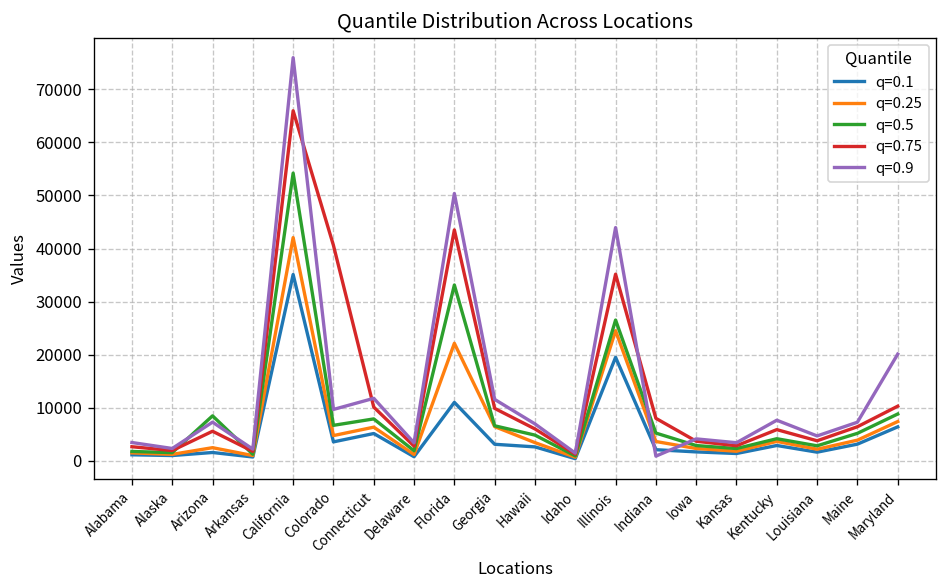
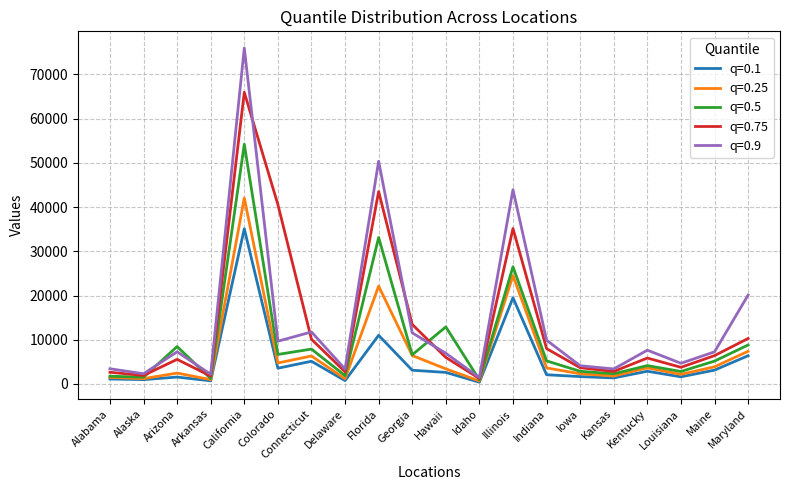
  {
    "q=0.1": {
      "Arizona": 2000,
      "California": 35000,
      "Colorado": 4000,
      "Connecticut": 5000,
      "Florida": 11000,
      "Georgia": 3000,
      "Hawaii": 3000,
      "Illinois": 19000,
      "Indiana": 2000,
      "Iowa": 2000,
      "Kentucky": 3000,
      "Maine": 3000,
      "Maryland": 6000
    },
    "q=0.25": {
      "Arizona": 2000,
      "California": 42000,
      "Colorado": 5000,
      "Connecticut": 6000,
      "Florida": 22000,
      "Hawaii": 3000,
      "Illinois": 25000,
      "Indiana": 4000,
      "Maine": 4000,
      "Maryland": 7000
    },
    "q=0.5": {
      "Arizona": 8000,
      "California": 54000,
      "Colorado": 7000,
      "Connecticut": 8000,
      "Delaware": 2000,
      "Florida": 33000,
-     "Hawaii": 5000,
+     "Hawaii": 13000,
      "Illinois": 27000,
      "Indiana": 5000,
      "Louisiana": 3000,
      "Maine": 5000,
      "Maryland": 9000
    },
    "q=0.75": {
      "Alabama": 3000,
      "Arizona": 6000,
      "California": 66000,
      "Colorado": 41000,
      "Connecticut": 10000,
      "Delaware": 3000,
      "Florida": 44000,
-     "Georgia": 10000,
+     "Georgia": 13000,
      "Hawaii": 6000,
      "Illinois": 35000,
      "Indiana": 8000,
      "Kentucky": 6000,
      "Louisiana": 4000,
      "Maine": 6000,
      "Maryland": 10000
    },
    "q=0.9": {
      "Alabama": 3000,
      "Arizona": 7000,
      "California": 76000,
      "Colorado": 10000,
      "Connecticut": 12000,
      "Delaware": 3000,
      "Florida": 50000,
      "Georgia": 12000,
      "Hawaii": 7000,
      "Illinois": 44000,
-     "Indiana": 1000,
+     "Indiana": 10000,
      "Kansas": 3000,
      "Kentucky": 8000,
      "Louisiana": 5000,
      "Maine": 7000,
      "Maryland": 20000
    }
  }
